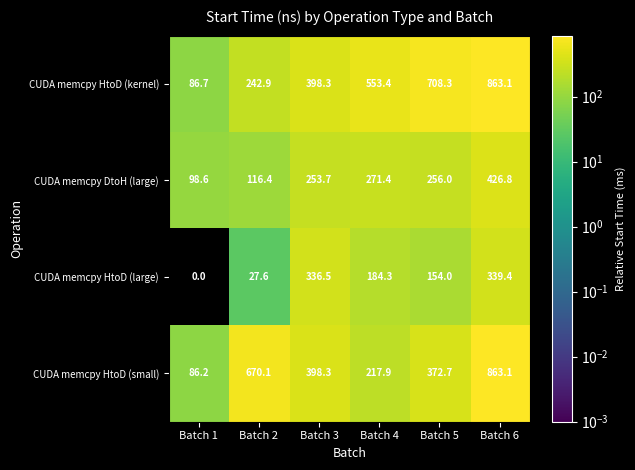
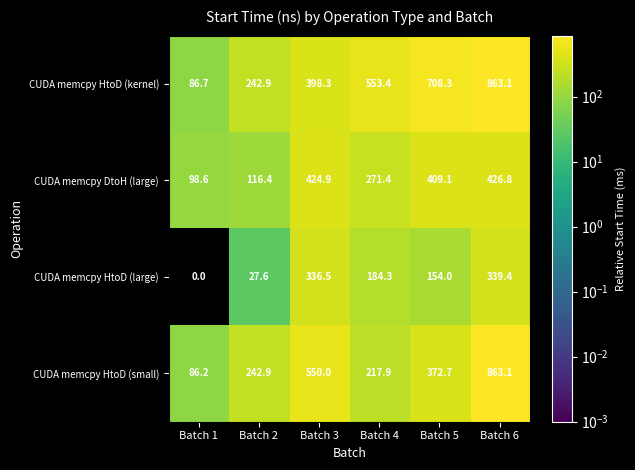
  {
    "CUDA memcpy HtoD (kernel)": {
      "Batch 1": 86.7,
      "Batch 2": 242.9,
      "Batch 3": 398.3,
      "Batch 4": 553.4,
      "Batch 5": 708.3,
      "Batch 6": 863.1
    },
    "CUDA memcpy DtoH (large)": {
      "Batch 1": 98.6,
      "Batch 2": 116.4,
-     "Batch 3": 253.7,
+     "Batch 3": 424.9,
      "Batch 4": 271.4,
-     "Batch 5": 256.0,
+     "Batch 5": 409.1,
      "Batch 6": 426.8
    },
    "CUDA memcpy HtoD (large)": {
      "Batch 1": 0.0,
      "Batch 2": 27.6,
      "Batch 3": 336.5,
      "Batch 4": 184.3,
      "Batch 5": 154.0,
      "Batch 6": 339.4
    },
    "CUDA memcpy HtoD (small)": {
      "Batch 1": 86.2,
-     "Batch 2": 670.1,
-     "Batch 3": 398.3,
+     "Batch 2": 242.9,
+     "Batch 3": 550.0,
      "Batch 4": 217.9,
      "Batch 5": 372.7,
      "Batch 6": 863.1
    }
  }
